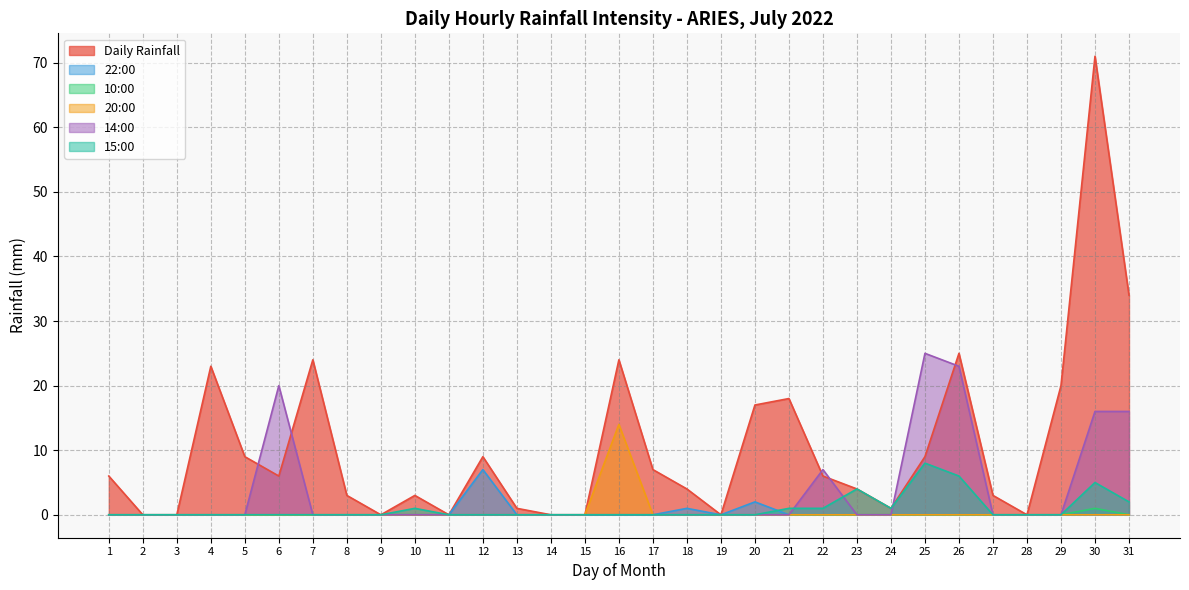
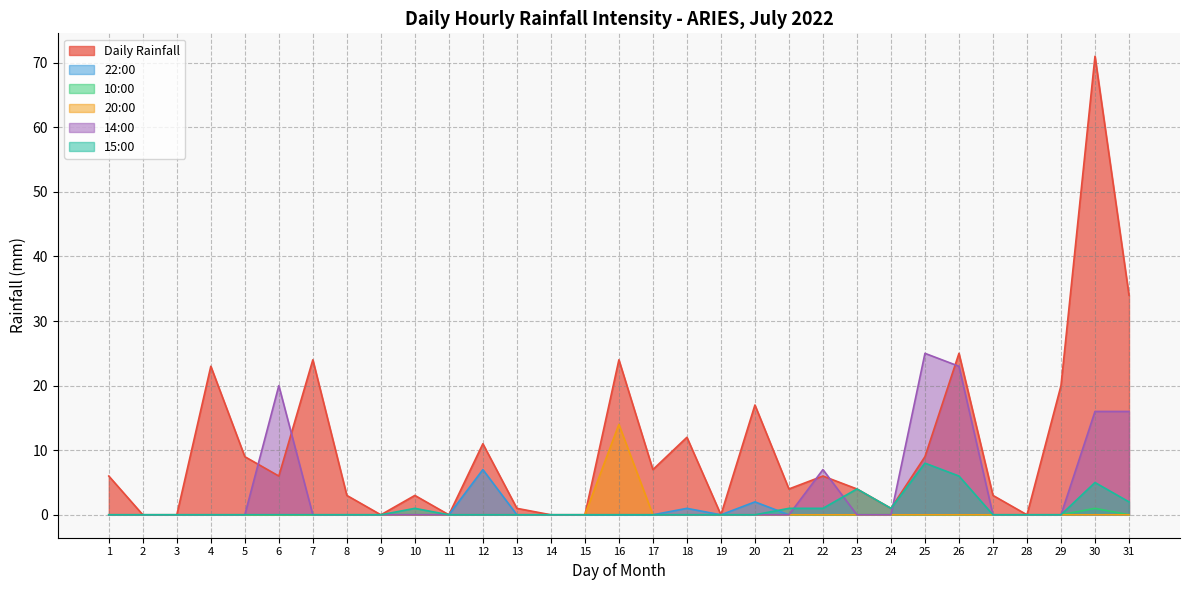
  {
    "Daily Rainfall": {
      "1": 6,
      "4": 23,
      "5": 9,
      "6": 6,
      "7": 24,
      "8": 3,
      "10": 3,
-     "12": 9,
+     "12": 11,
      "13": 1,
      "16": 24,
      "17": 7,
-     "18": 4,
+     "18": 12,
      "20": 17,
-     "21": 18,
+     "21": 4,
      "22": 6,
      "25": 9,
      "26": 25,
      "27": 3,
      "29": 20,
      "30": 71,
      "31": 34
    },
    "20:00": {
      "16": 14
    },
    "14:00": {
      "6": 20,
      "22": 7,
      "25": 25,
      "26": 23,
      "30": 16,
      "31": 16
    }
  }
